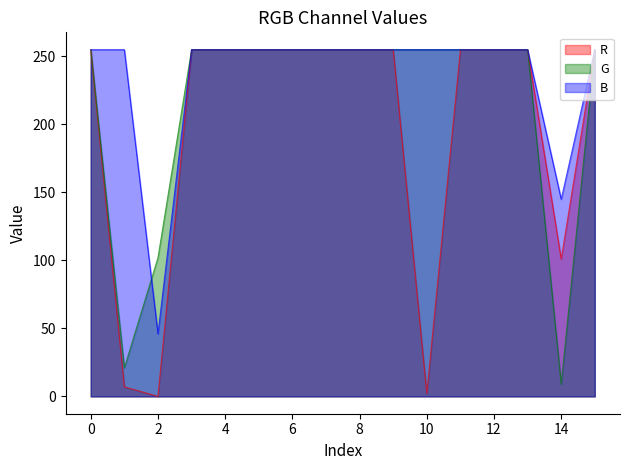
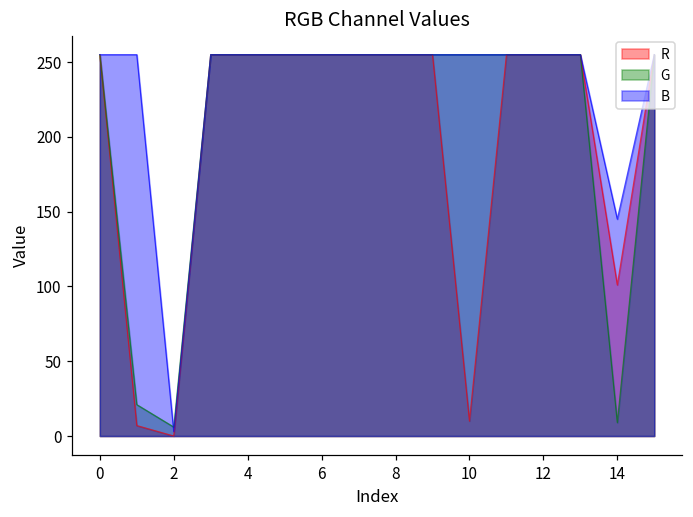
  {
    "R": {
      "2": 0,
-     "10": 2,
+     "10": 10,
      "14": 101
    },
    "G": {
-     "2": 102,
+     "2": 6,
      "14": 9
    },
    "B": {
-     "2": 46,
+     "2": 3,
      "14": 145
    }
  }
